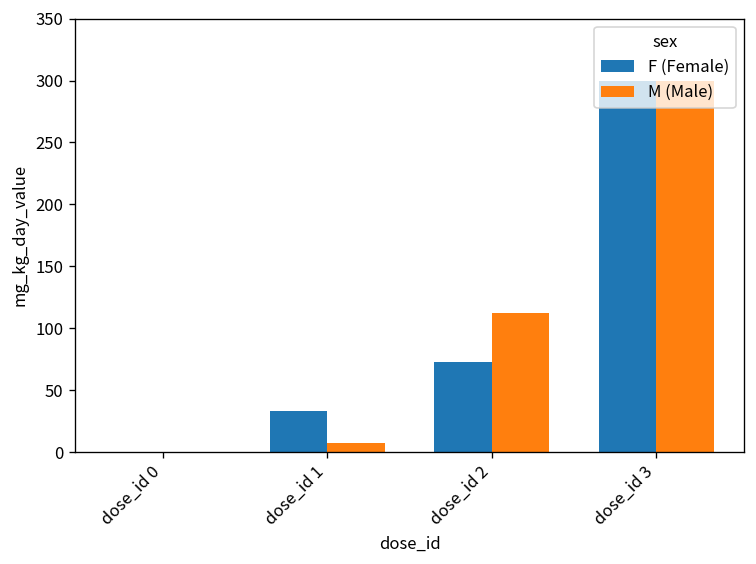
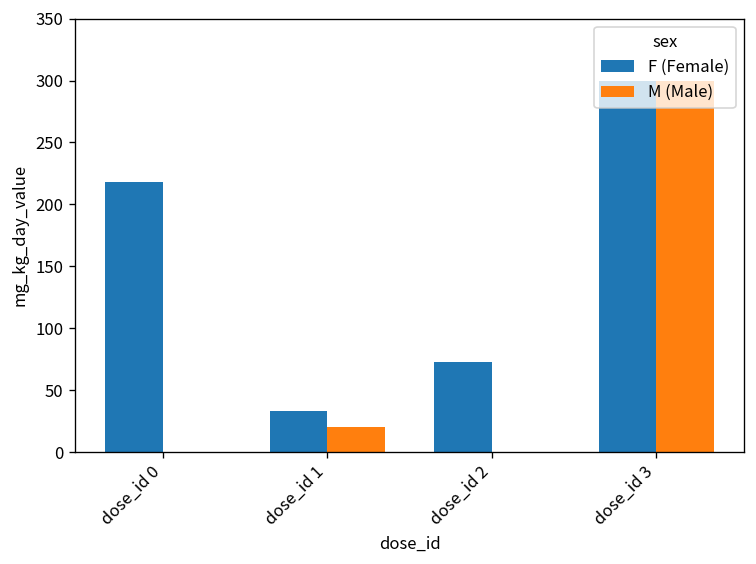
  {
    "F (Female)": {
-     "dose_id 0": 0,
+     "dose_id 0": 218,
      "dose_id 1": 33,
      "dose_id 2": 73
    },
    "M (Male)": {
      "dose_id 0": 0,
-     "dose_id 1": 7,
-     "dose_id 2": 112
+     "dose_id 1": 20,
+     "dose_id 2": 0
    }
  }
